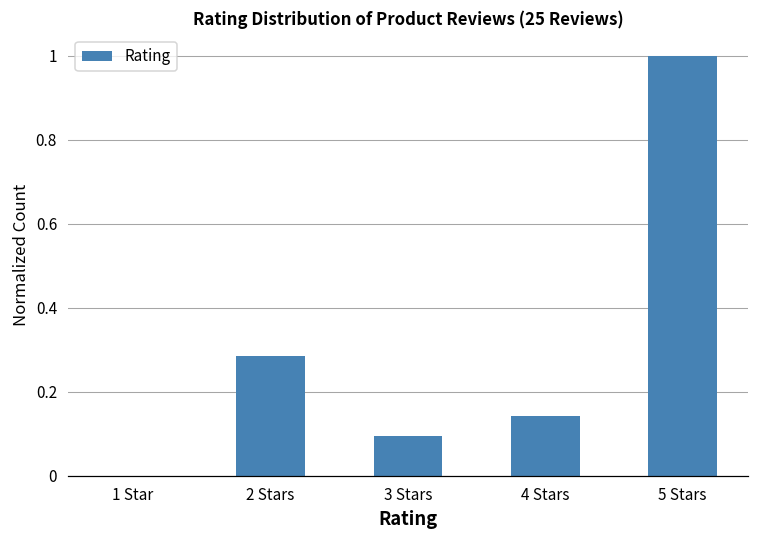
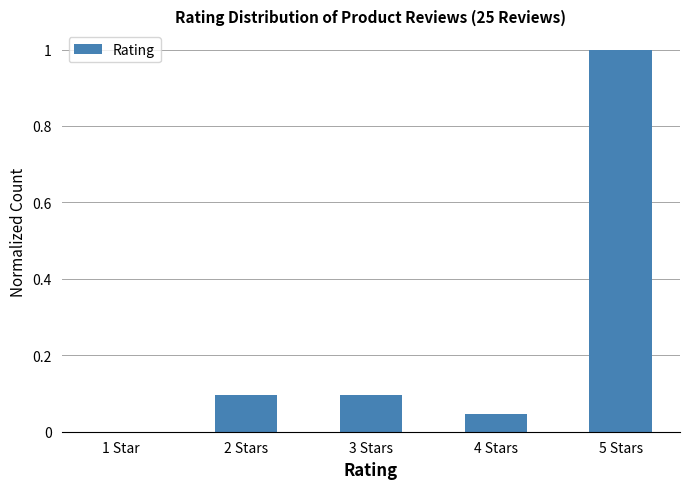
  {
    "1 Star": 0.00,
-   "2 Stars": 0.29,
+   "2 Stars": 0.10,
    "3 Stars": 0.10,
-   "4 Stars": 0.14,
+   "4 Stars": 0.05,
    "5 Stars": 1.00
  }
